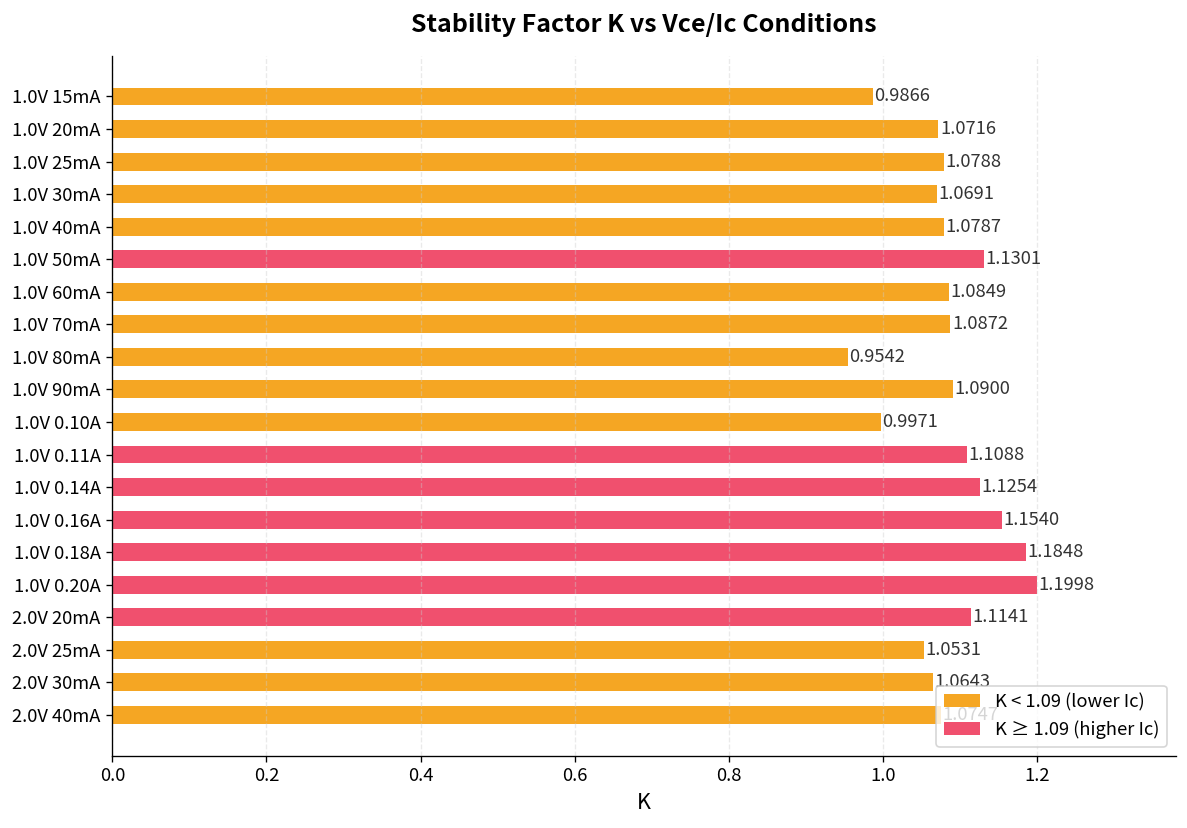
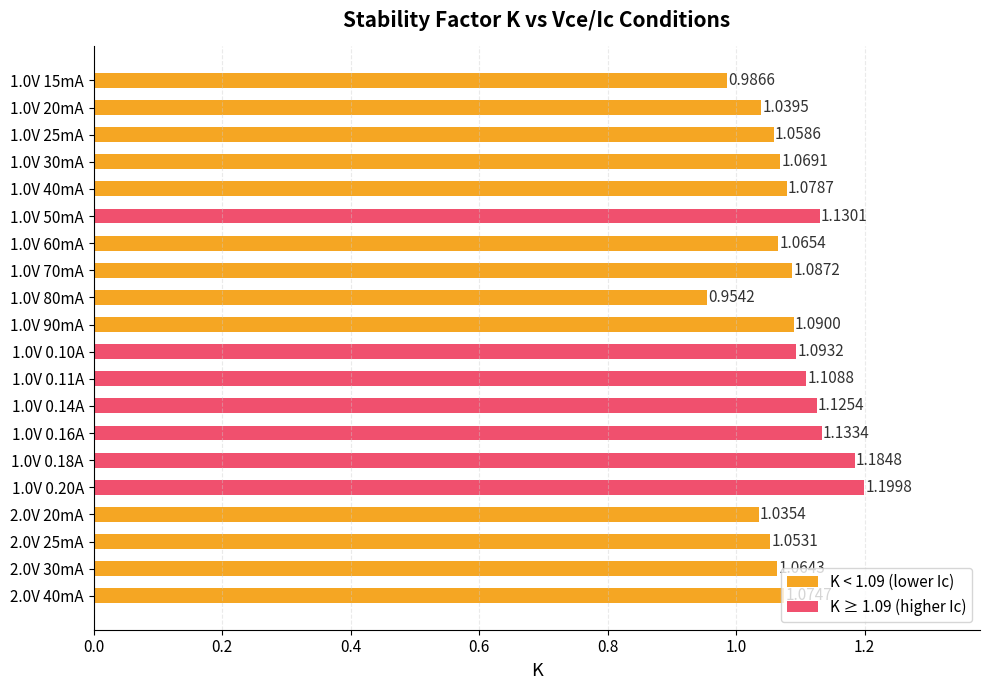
  {
    "1.0V 15mA": 0.9866,
-   "1.0V 20mA": 1.0716,
-   "1.0V 25mA": 1.0788,
+   "1.0V 20mA": 1.0395,
+   "1.0V 25mA": 1.0586,
    "1.0V 30mA": 1.0691,
    "1.0V 40mA": 1.0787,
    "1.0V 50mA": 1.1301,
-   "1.0V 60mA": 1.0849,
+   "1.0V 60mA": 1.0654,
    "1.0V 70mA": 1.0872,
    "1.0V 80mA": 0.9542,
    "1.0V 90mA": 1.0900,
-   "1.0V 0.10A": 0.9971,
+   "1.0V 0.10A": 1.0932,
    "1.0V 0.11A": 1.1088,
    "1.0V 0.14A": 1.1254,
-   "1.0V 0.16A": 1.1540,
+   "1.0V 0.16A": 1.1334,
    "1.0V 0.18A": 1.1848,
    "1.0V 0.20A": 1.1998,
-   "2.0V 20mA": 1.1141,
+   "2.0V 20mA": 1.0354,
    "2.0V 25mA": 1.0531
  }
